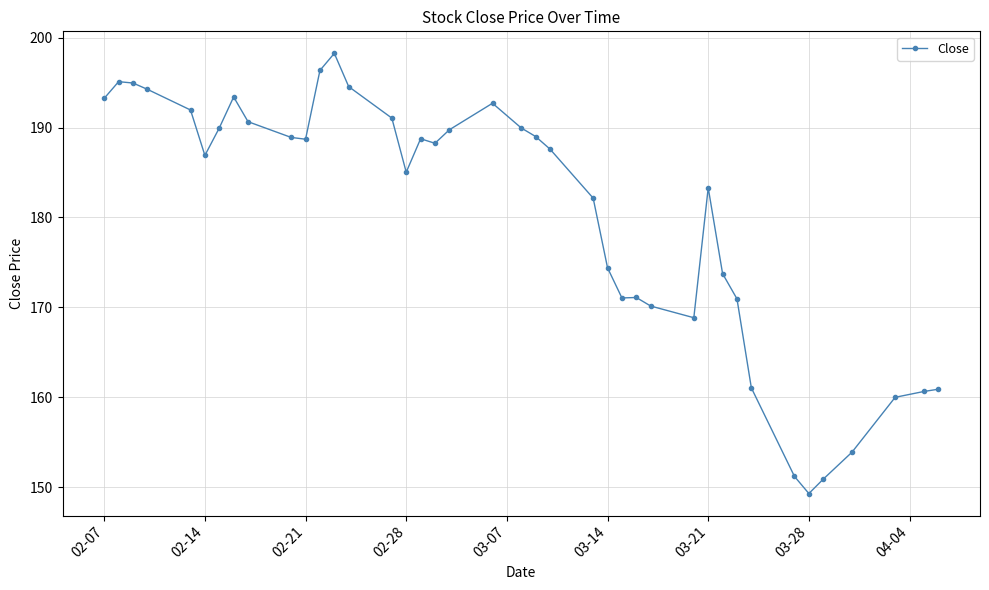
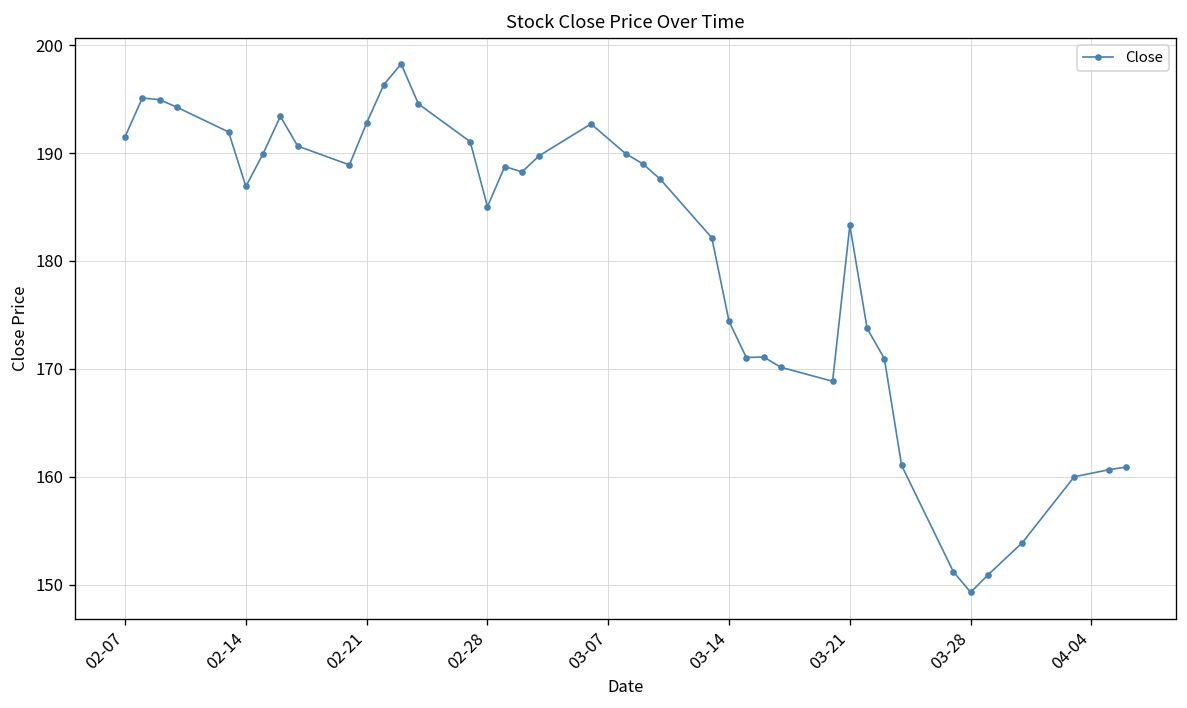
  {
-   "02-07": 193,
+   "02-07": 192,
    "02-14": 187,
-   "02-21": 189,
+   "02-21": 193,
    "02-28": 185,
    "03-14": 174,
    "03-21": 183,
    "03-28": 149
  }
